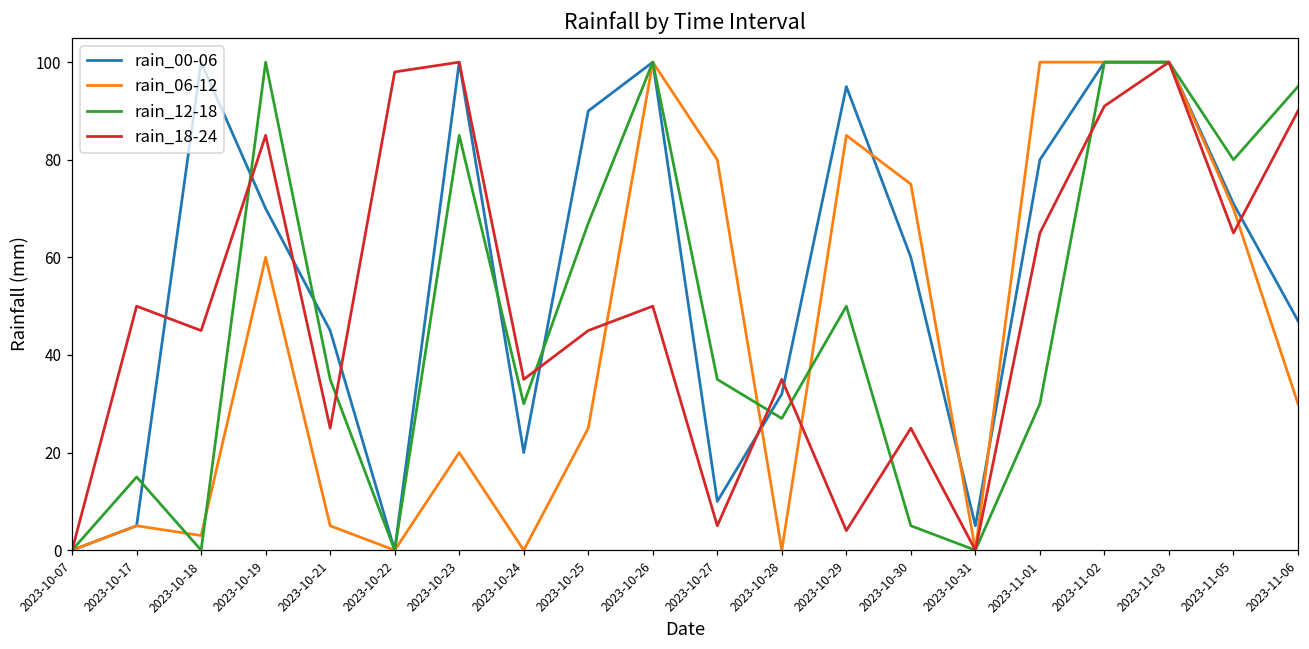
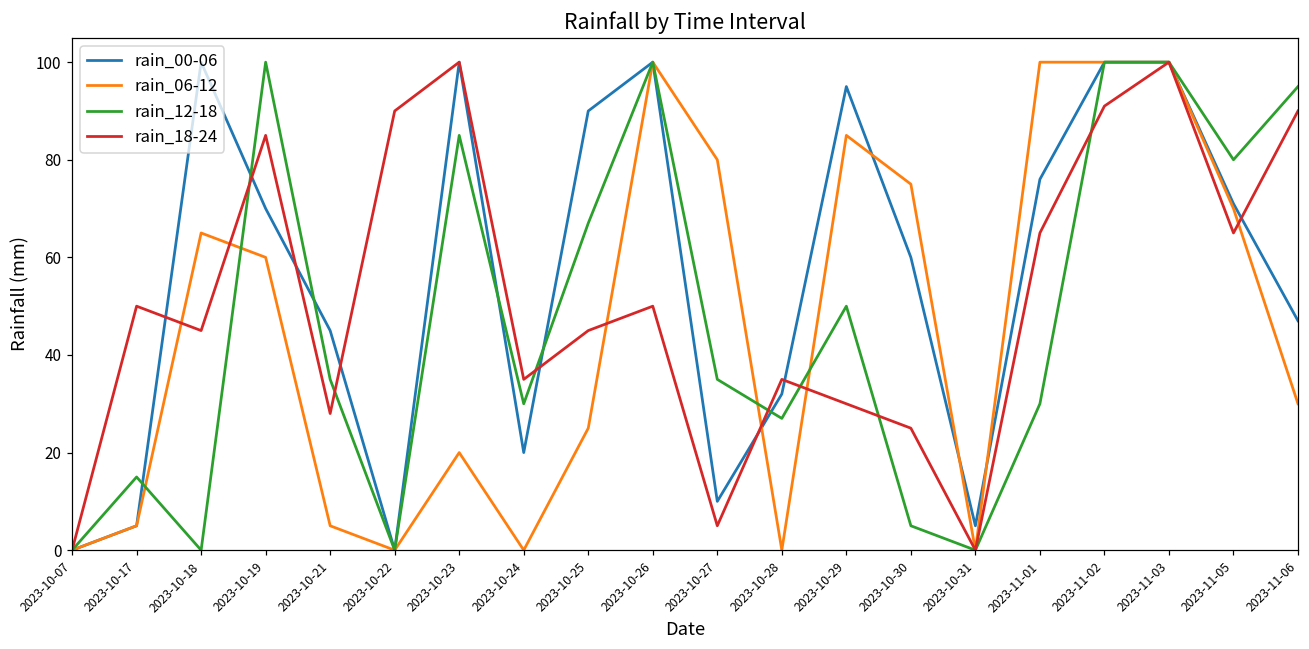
  {
    "rain_00-06": {
      "2023-10-19": 70,
      "2023-10-21": 45,
      "2023-10-24": 20,
      "2023-10-25": 90,
      "2023-10-27": 10,
      "2023-10-28": 32,
      "2023-10-29": 95,
      "2023-10-30": 60,
      "2023-10-31": 5,
-     "2023-11-01": 80,
+     "2023-11-01": 76,
      "2023-11-05": 71,
      "2023-11-06": 47
    },
    "rain_06-12": {
-     "2023-10-18": 3,
+     "2023-10-18": 65,
      "2023-10-19": 60,
      "2023-10-21": 5,
      "2023-10-23": 20,
      "2023-10-24": 0,
      "2023-10-25": 25,
      "2023-10-27": 80,
      "2023-10-28": 0,
      "2023-10-29": 85,
      "2023-10-30": 75,
      "2023-11-01": 100,
      "2023-11-05": 70,
      "2023-11-06": 30
    },
    "rain_12-18": {
      "2023-10-17": 15,
      "2023-10-18": 0,
      "2023-10-19": 100,
      "2023-10-21": 35,
      "2023-10-23": 85,
      "2023-10-24": 30,
      "2023-10-25": 67,
      "2023-10-27": 35,
      "2023-10-28": 27,
      "2023-10-29": 50,
      "2023-10-30": 5,
      "2023-11-01": 30,
      "2023-11-05": 80,
      "2023-11-06": 95
    },
    "rain_18-24": {
      "2023-10-17": 50,
      "2023-10-18": 45,
      "2023-10-19": 85,
-     "2023-10-21": 25,
-     "2023-10-22": 98,
+     "2023-10-21": 28,
+     "2023-10-22": 90,
      "2023-10-24": 35,
      "2023-10-25": 45,
      "2023-10-26": 50,
      "2023-10-27": 5,
      "2023-10-28": 35,
-     "2023-10-29": 4,
+     "2023-10-29": 30,
      "2023-10-30": 25,
      "2023-11-01": 65,
      "2023-11-02": 91,
      "2023-11-05": 65,
      "2023-11-06": 90
    }
  }
